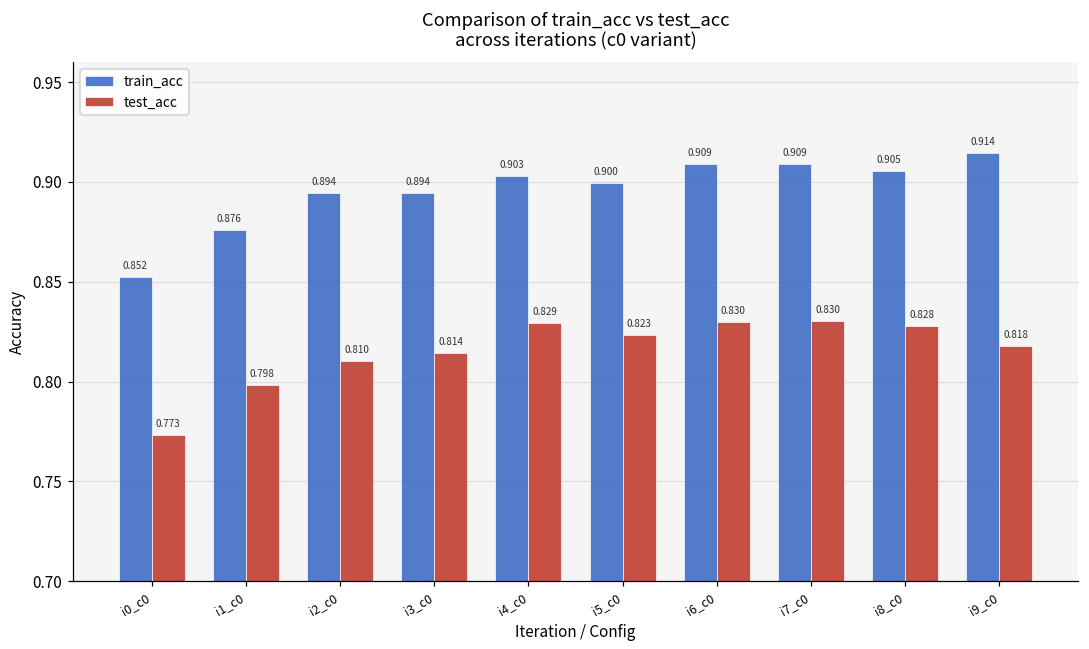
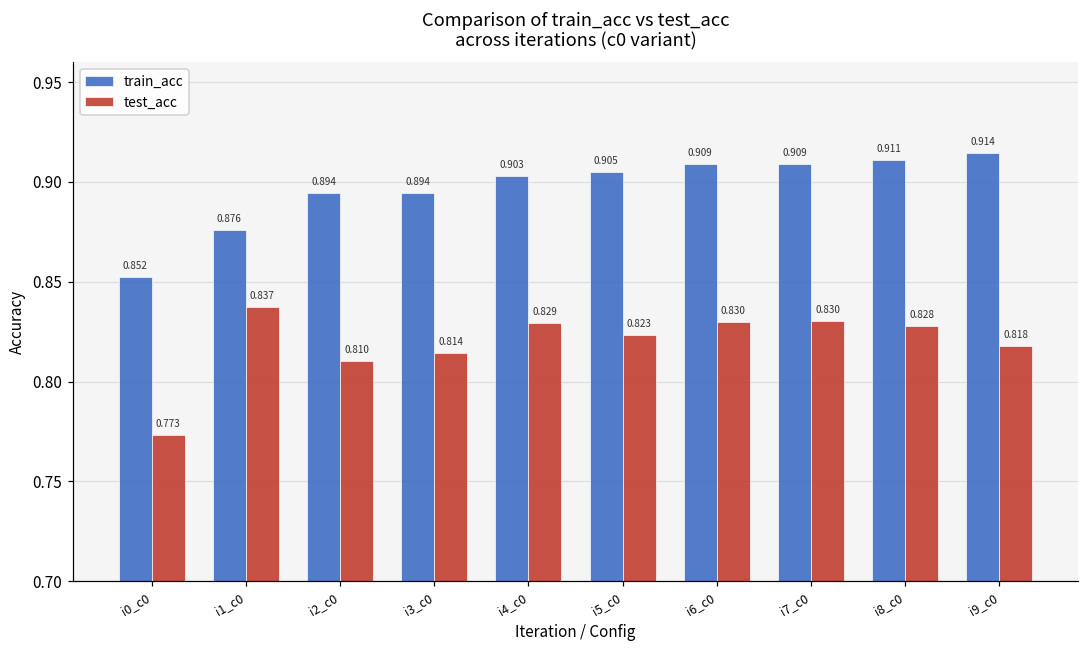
  {
    "train_acc": {
      "i0_c0": 0.852,
      "i1_c0": 0.876,
      "i2_c0": 0.894,
      "i3_c0": 0.894,
      "i4_c0": 0.903,
-     "i5_c0": 0.900,
+     "i5_c0": 0.905,
      "i6_c0": 0.909,
      "i7_c0": 0.909,
-     "i8_c0": 0.905,
+     "i8_c0": 0.911,
      "i9_c0": 0.914
    },
    "test_acc": {
      "i0_c0": 0.773,
-     "i1_c0": 0.798,
+     "i1_c0": 0.837,
      "i2_c0": 0.810,
      "i3_c0": 0.814,
      "i4_c0": 0.829,
      "i5_c0": 0.823,
      "i6_c0": 0.830,
      "i7_c0": 0.830,
      "i8_c0": 0.828,
      "i9_c0": 0.818
    }
  }
